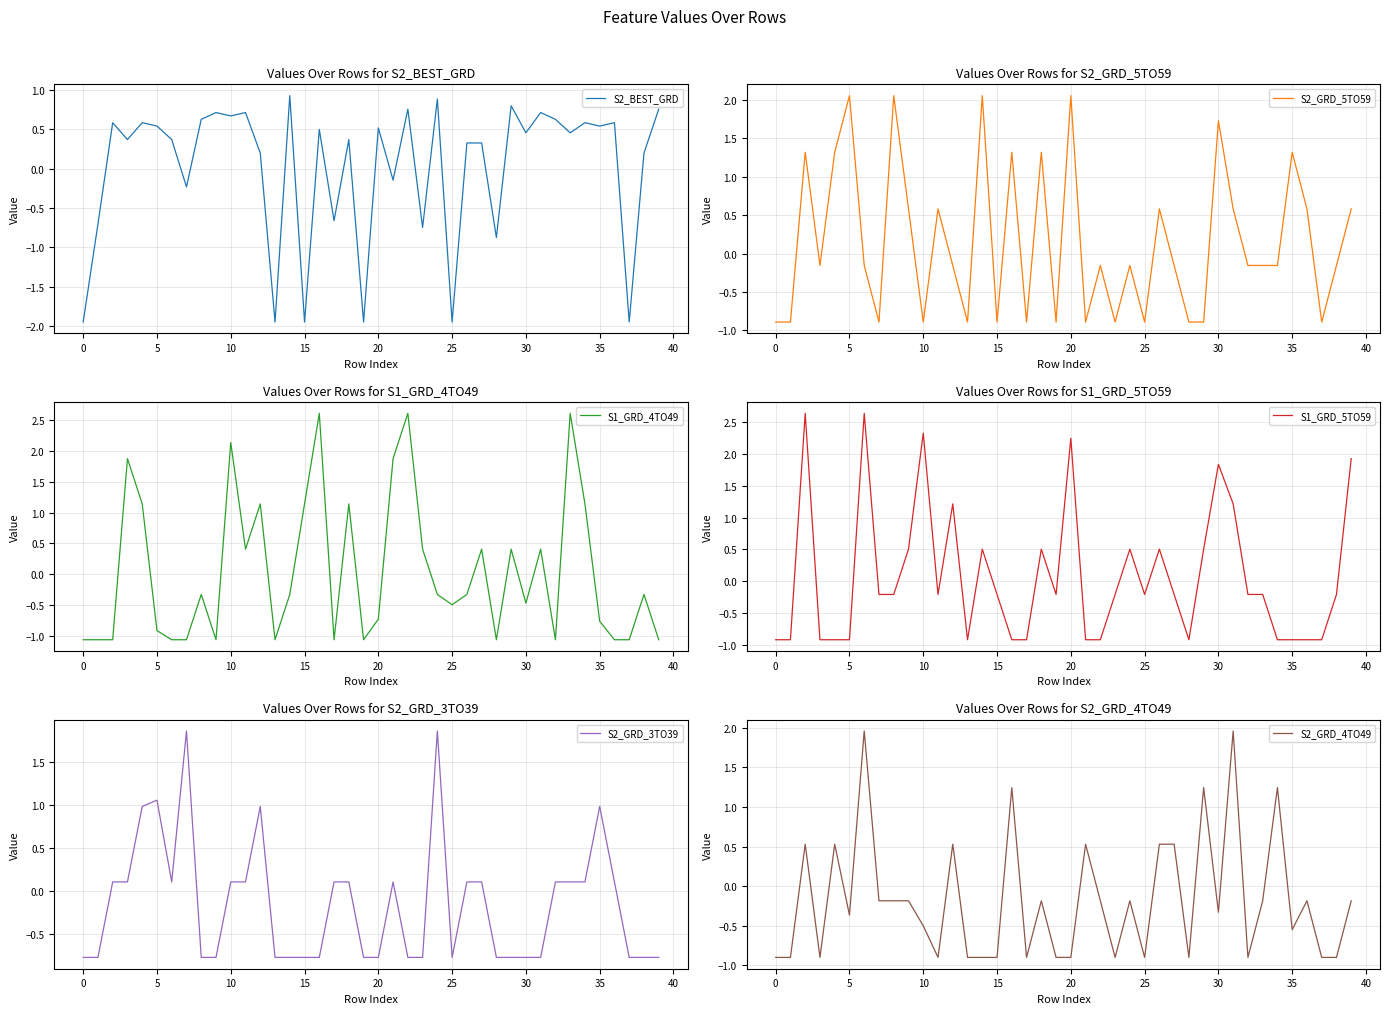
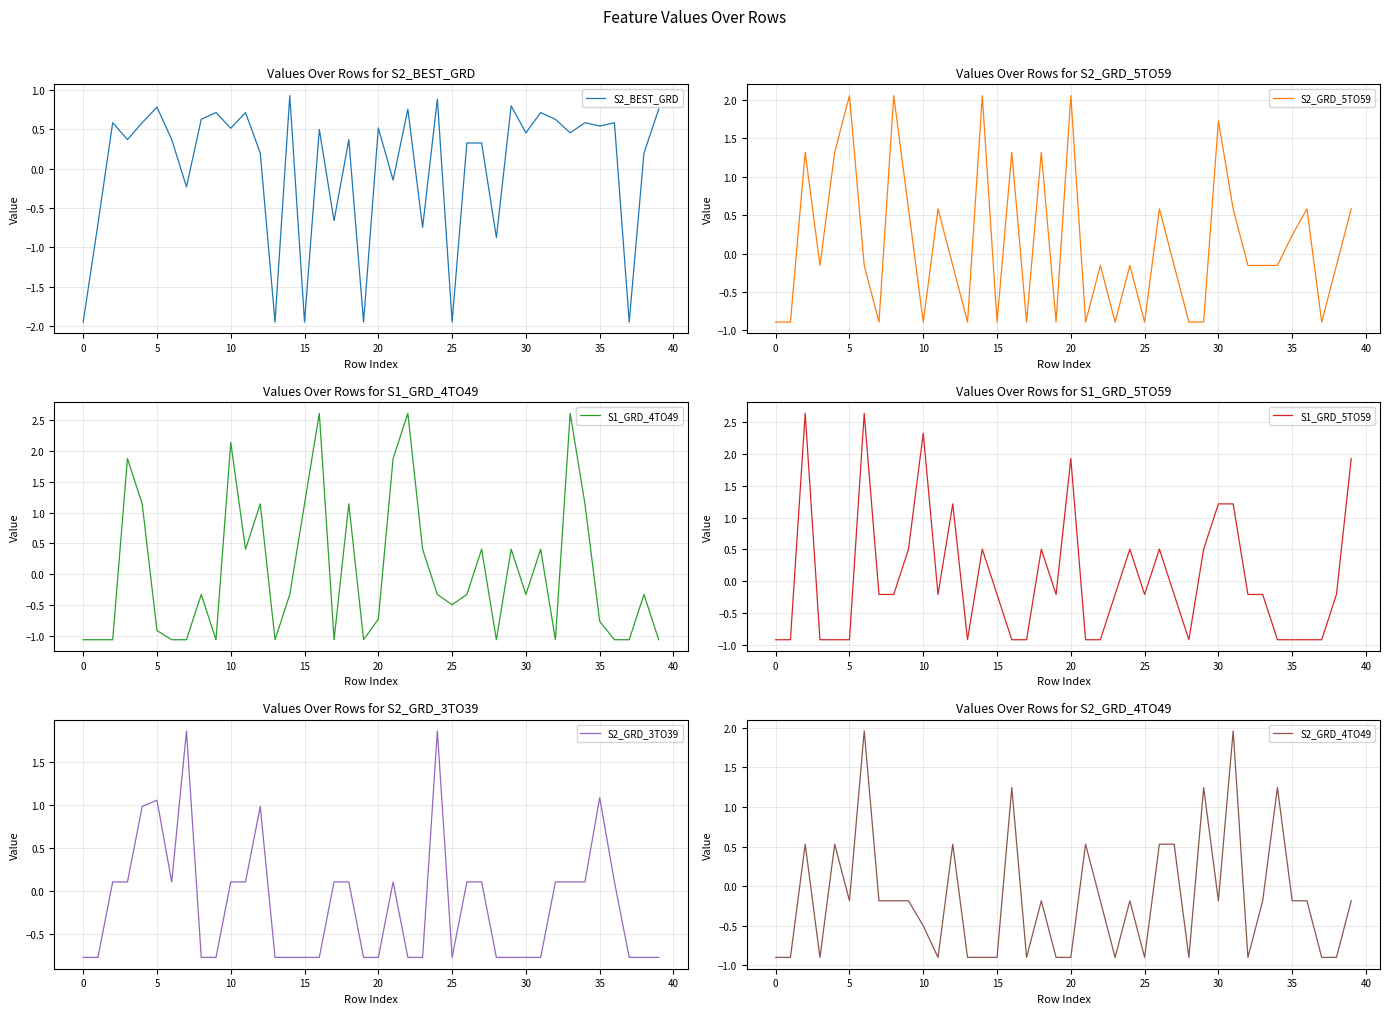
  {
    "Values Over Rows for S2_BEST_GRD": {
      "0": -1.9,
-     "5": 0.5,
-     "10": 0.7,
+     "5": 0.8,
+     "10": 0.5,
      "15": -1.9,
      "20": 0.5,
      "25": -1.9,
      "30": 0.5,
      "35": 0.5
    },
    "Values Over Rows for S2_GRD_5TO59": {
      "0": -0.9,
      "5": 2.1,
      "10": -0.9,
      "15": -0.9,
      "20": 2.1,
      "25": -0.9,
      "30": 1.7,
-     "35": 1.3
+     "35": 0.2
    },
    "Values Over Rows for S1_GRD_4TO49": {
      "0": -1.1,
      "5": -0.9,
      "10": 2.1,
      "15": 1.1,
      "20": -0.7,
      "25": -0.5,
-     "30": -0.5,
+     "30": -0.3,
      "35": -0.8
    },
    "Values Over Rows for S1_GRD_5TO59": {
      "0": -0.9,
      "5": -0.9,
      "10": 2.3,
      "15": -0.2,
-     "20": 2.3,
+     "20": 1.9,
      "25": -0.2,
-     "30": 1.8,
+     "30": 1.2,
      "35": -0.9
    },
    "Values Over Rows for S2_GRD_3TO39": {
      "0": -0.8,
      "5": 1.1,
      "10": 0.1,
      "15": -0.8,
      "20": -0.8,
      "25": -0.8,
      "30": -0.8,
-     "35": 1.0
+     "35": 1.1
    },
    "Values Over Rows for S2_GRD_4TO49": {
      "0": -0.9,
-     "5": -0.4,
+     "5": -0.2,
      "10": -0.5,
      "15": -0.9,
      "20": -0.9,
      "25": -0.9,
-     "30": -0.3,
-     "35": -0.5
+     "30": -0.2,
+     "35": -0.2
    }
  }
